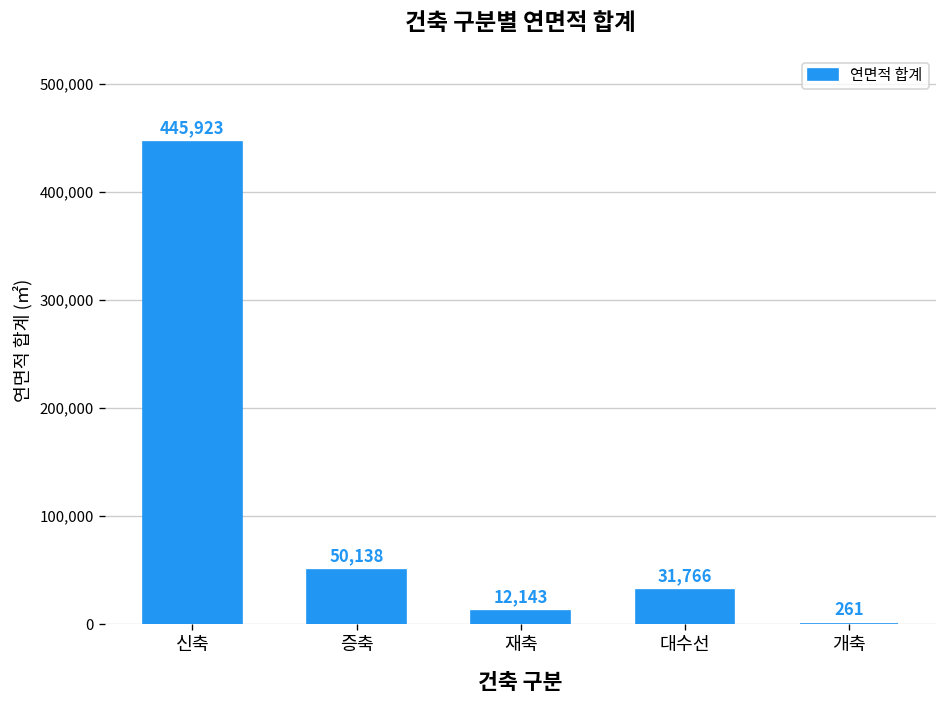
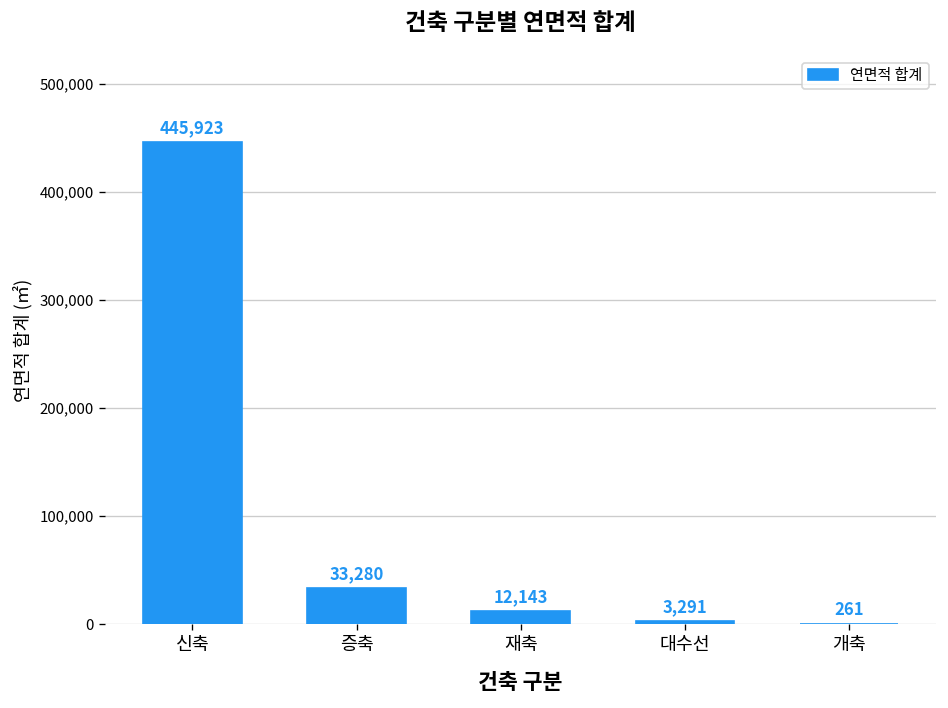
  {
    "신축": "445,923",
-   "증축": "50,138",
+   "증축": "33,280",
    "재축": "12,143",
-   "대수선": "31,766",
+   "대수선": "3,291",
    "개축": "261"
  }
